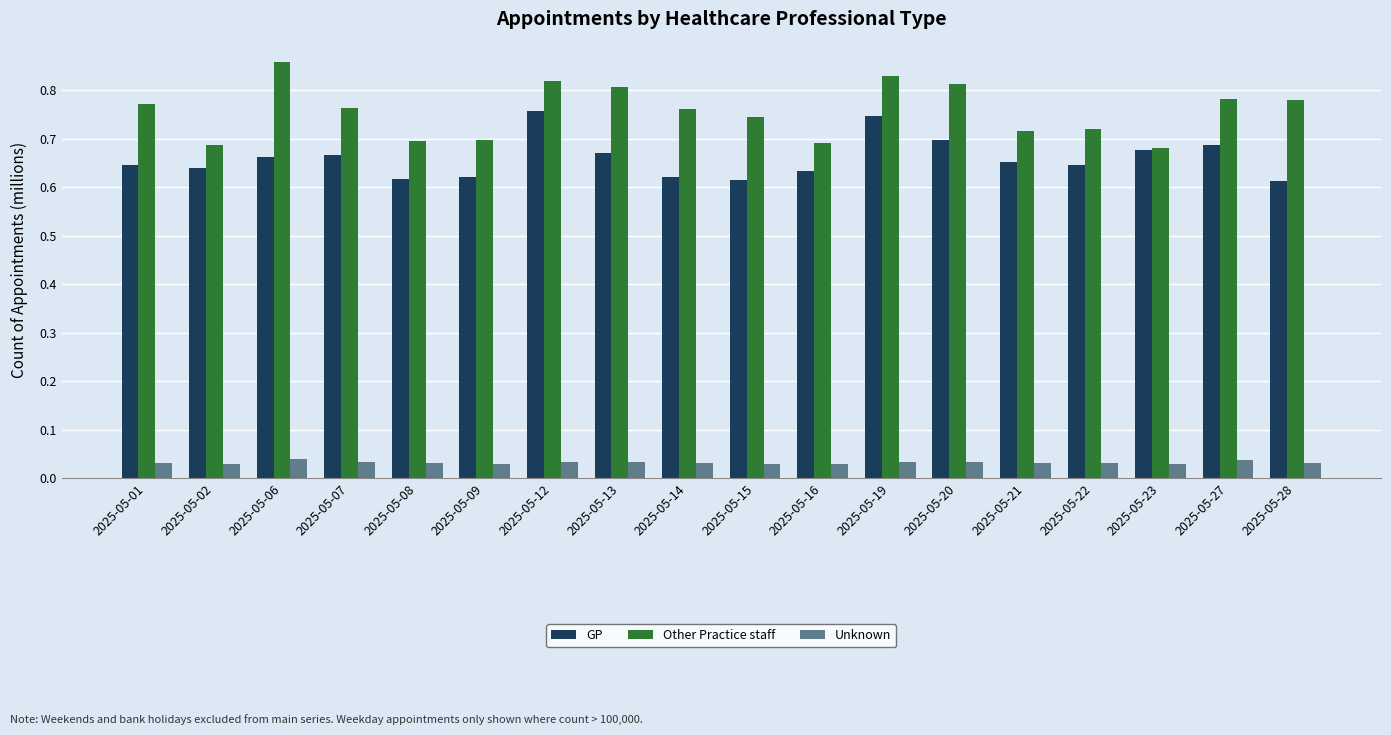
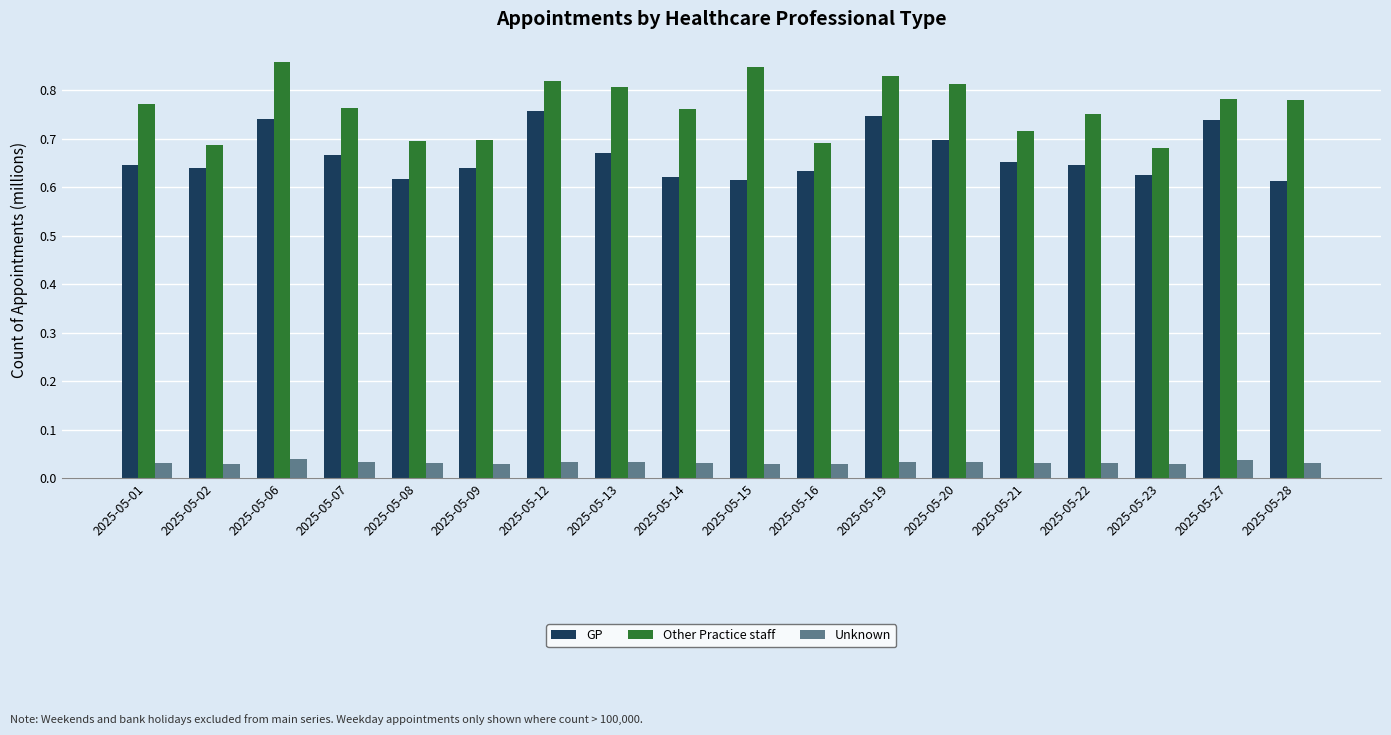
  {
    "GP": {
      "2025-05-01": 0.65,
      "2025-05-02": 0.64,
-     "2025-05-06": 0.66,
+     "2025-05-06": 0.74,
      "2025-05-07": 0.67,
      "2025-05-08": 0.62,
-     "2025-05-09": 0.62,
+     "2025-05-09": 0.64,
      "2025-05-12": 0.76,
      "2025-05-13": 0.67,
      "2025-05-14": 0.62,
      "2025-05-15": 0.61,
      "2025-05-16": 0.63,
      "2025-05-19": 0.75,
      "2025-05-20": 0.70,
      "2025-05-21": 0.65,
      "2025-05-22": 0.65,
-     "2025-05-23": 0.68,
-     "2025-05-27": 0.69,
+     "2025-05-23": 0.62,
+     "2025-05-27": 0.74,
      "2025-05-28": 0.61
    },
    "Other Practice staff": {
      "2025-05-01": 0.77,
      "2025-05-02": 0.69,
      "2025-05-06": 0.86,
      "2025-05-07": 0.76,
      "2025-05-08": 0.70,
      "2025-05-09": 0.70,
      "2025-05-12": 0.82,
      "2025-05-13": 0.81,
      "2025-05-14": 0.76,
-     "2025-05-15": 0.74,
+     "2025-05-15": 0.85,
      "2025-05-16": 0.69,
      "2025-05-19": 0.83,
      "2025-05-20": 0.81,
      "2025-05-21": 0.72,
-     "2025-05-22": 0.72,
+     "2025-05-22": 0.75,
      "2025-05-23": 0.68,
      "2025-05-27": 0.78,
      "2025-05-28": 0.78
    },
    "Unknown": {
      "2025-05-01": 0.03,
      "2025-05-02": 0.03,
      "2025-05-06": 0.04,
      "2025-05-07": 0.03,
      "2025-05-08": 0.03,
      "2025-05-09": 0.03,
      "2025-05-12": 0.03,
      "2025-05-13": 0.03,
      "2025-05-14": 0.03,
      "2025-05-15": 0.03,
      "2025-05-16": 0.03,
      "2025-05-19": 0.03,
      "2025-05-20": 0.03,
      "2025-05-21": 0.03,
      "2025-05-22": 0.03,
      "2025-05-23": 0.03,
      "2025-05-27": 0.04,
      "2025-05-28": 0.03
    }
  }
